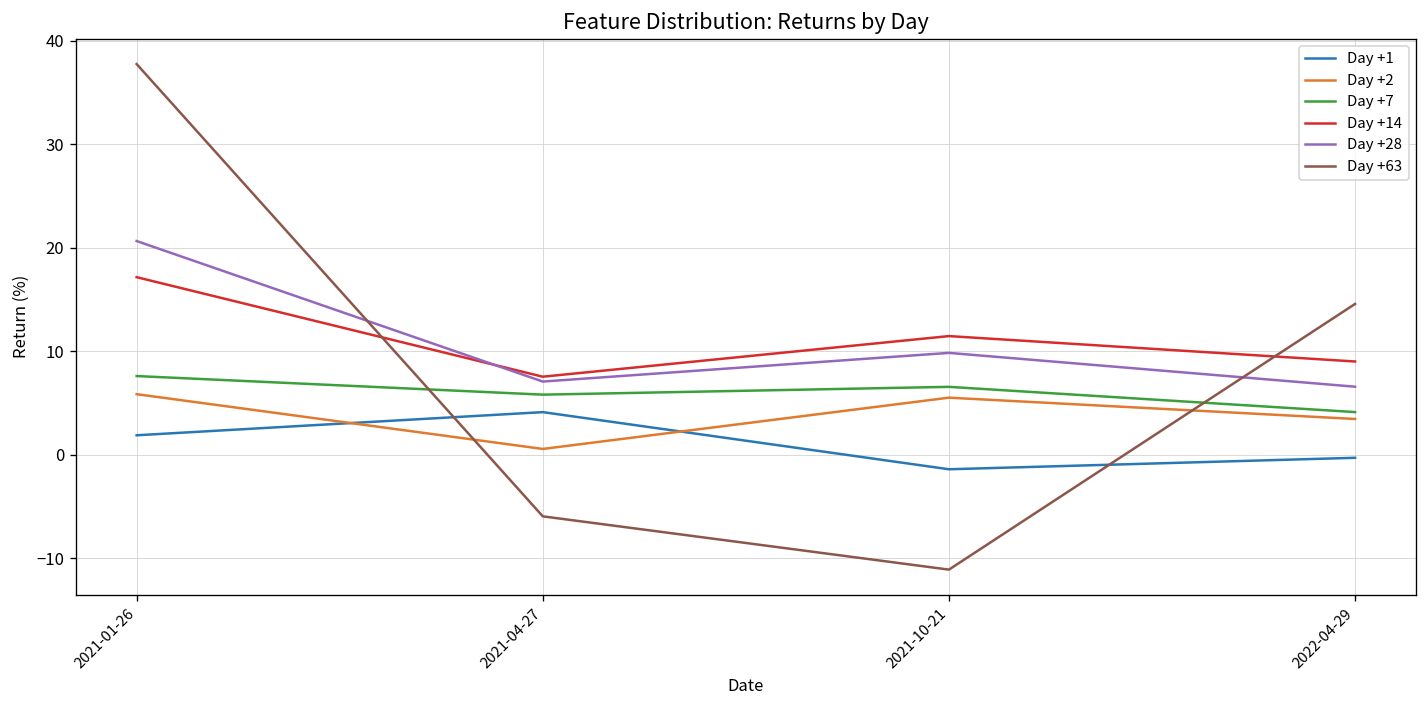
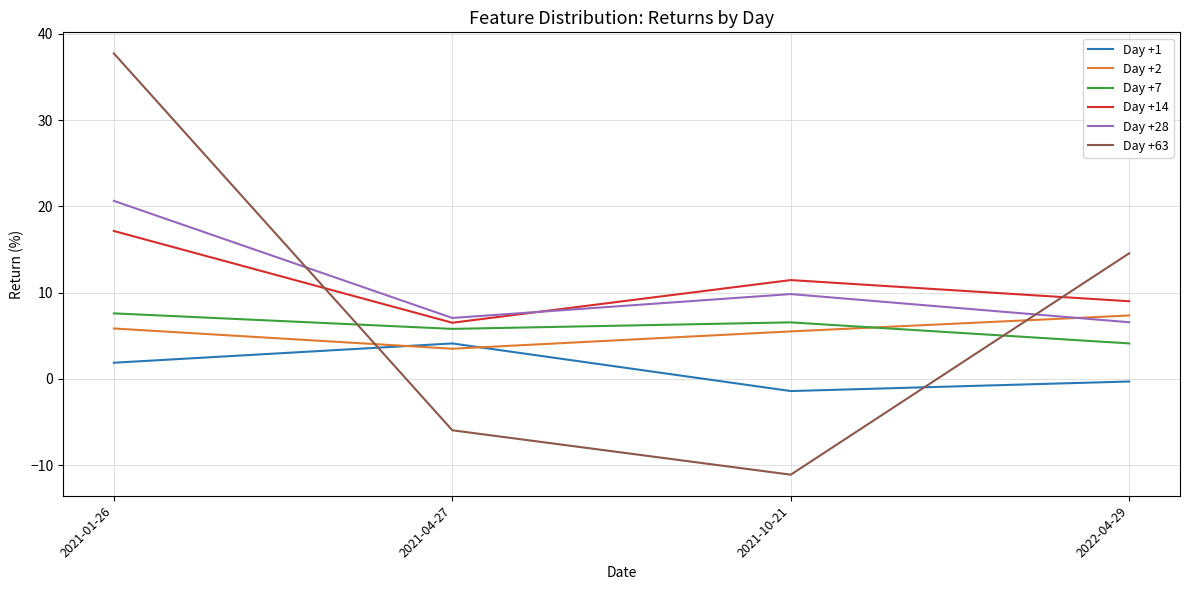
  {
    "Day +1": {
      "2021-01-26": 2,
      "2021-04-27": 4,
      "2021-10-21": -1,
      "2022-04-29": 0
    },
    "Day +2": {
      "2021-01-26": 6,
-     "2021-04-27": 1,
+     "2021-04-27": 4,
      "2021-10-21": 6,
-     "2022-04-29": 3
+     "2022-04-29": 7
    },
    "Day +7": {
      "2021-01-26": 8,
      "2021-04-27": 6,
      "2021-10-21": 7,
      "2022-04-29": 4
    },
    "Day +14": {
      "2021-01-26": 17,
-     "2021-04-27": 8,
+     "2021-04-27": 7,
      "2021-10-21": 11,
      "2022-04-29": 9
    },
    "Day +28": {
      "2021-01-26": 21,
      "2021-04-27": 7,
      "2021-10-21": 10,
      "2022-04-29": 7
    },
    "Day +63": {
      "2021-01-26": 38,
      "2021-04-27": -6,
      "2021-10-21": -11,
      "2022-04-29": 15
    }
  }
